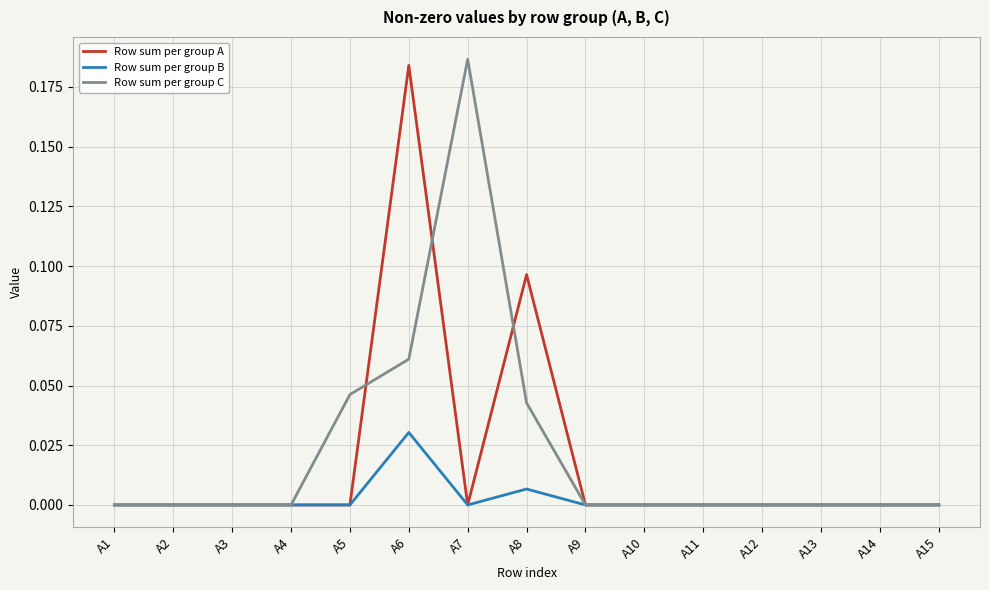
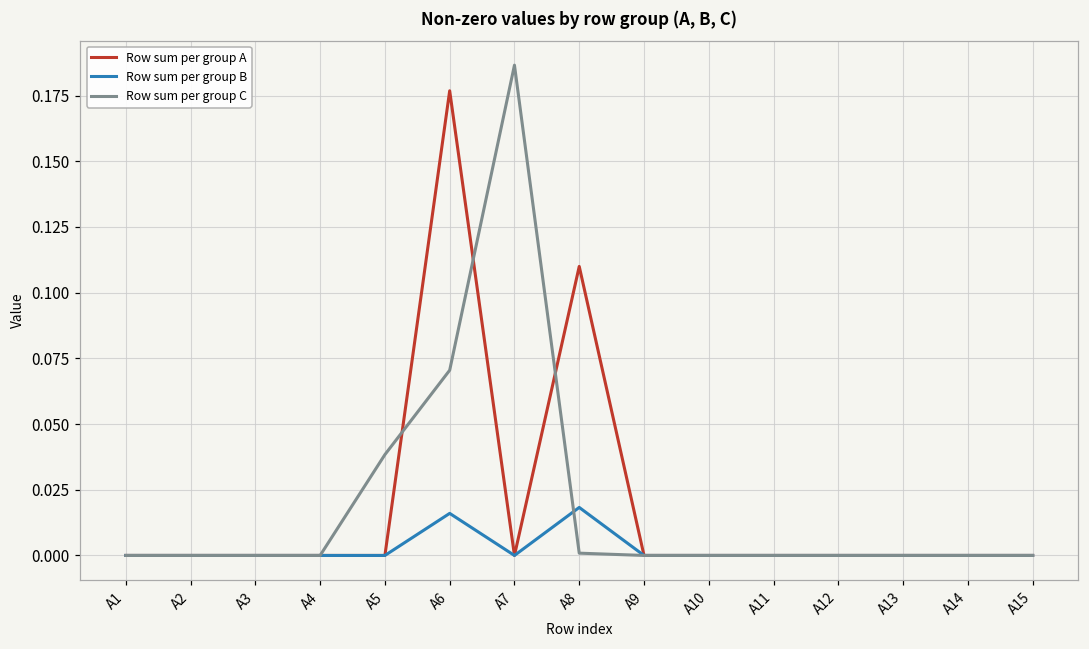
  {
    "Row sum per group A": {
-     "A6": 0.184,
-     "A8": 0.096
+     "A6": 0.177,
+     "A8": 0.110
    },
    "Row sum per group B": {
-     "A6": 0.030,
-     "A8": 0.007
+     "A6": 0.016,
+     "A8": 0.018
    },
    "Row sum per group C": {
-     "A5": 0.046,
-     "A6": 0.061,
+     "A5": 0.038,
+     "A6": 0.070,
      "A7": 0.187,
-     "A8": 0.043
+     "A8": 0.001
    }
  }
